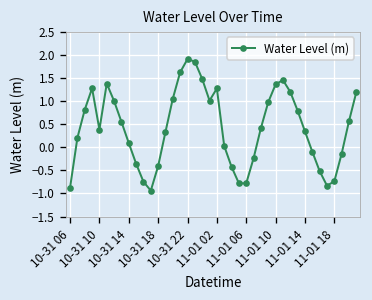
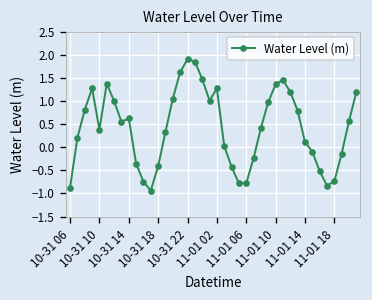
  {
    "10-31 06": -0.9,
    "10-31 10": 0.4,
-   "10-31 14": 0.1,
+   "10-31 14": 0.6,
    "10-31 18": -0.4,
    "10-31 22": 1.9,
    "11-01 02": 1.3,
    "11-01 06": -0.8,
    "11-01 10": 1.4,
-   "11-01 14": 0.3,
+   "11-01 14": 0.1,
    "11-01 18": -0.7
  }
